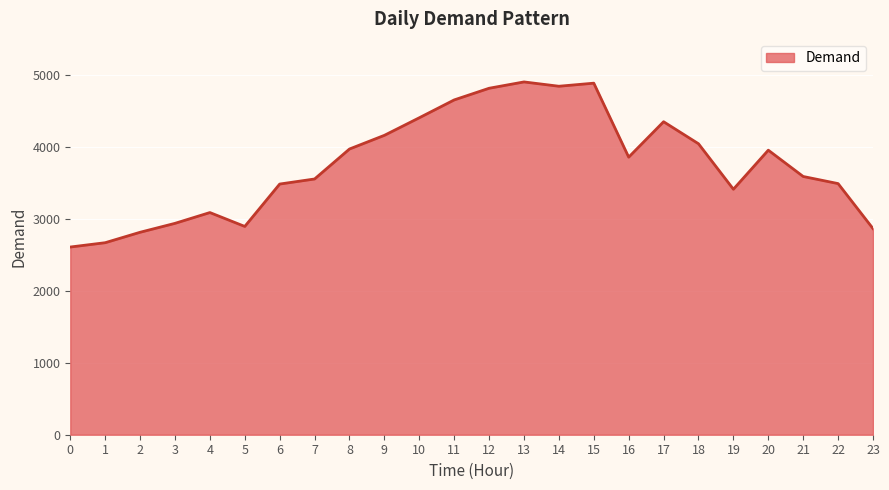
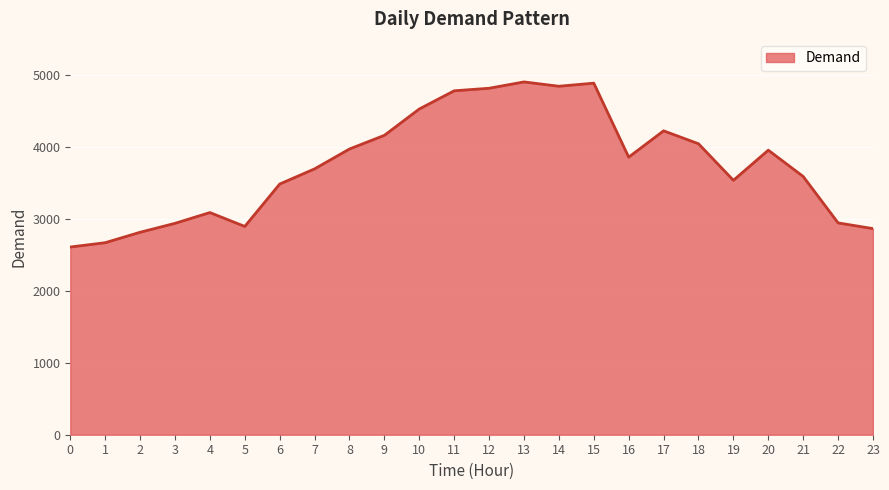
  {
    "0": 2600,
    "1": 2700,
    "2": 2800,
    "3": 2900,
    "4": 3100,
    "5": 2900,
    "6": 3500,
-   "7": 3600,
+   "7": 3700,
    "8": 4000,
    "9": 4200,
-   "10": 4400,
-   "11": 4700,
+   "10": 4500,
+   "11": 4800,
    "12": 4800,
    "13": 4900,
    "14": 4800,
    "15": 4900,
    "16": 3900,
-   "17": 4300,
+   "17": 4200,
    "18": 4000,
-   "19": 3400,
+   "19": 3500,
    "20": 4000,
    "21": 3600,
-   "22": 3500,
+   "22": 2900,
    "23": 2900
  }
